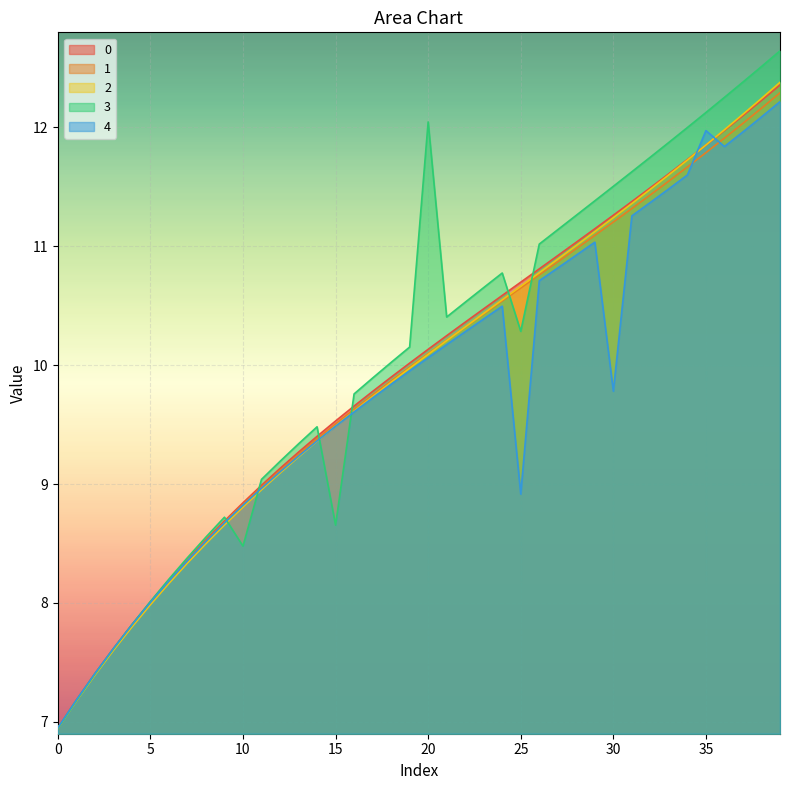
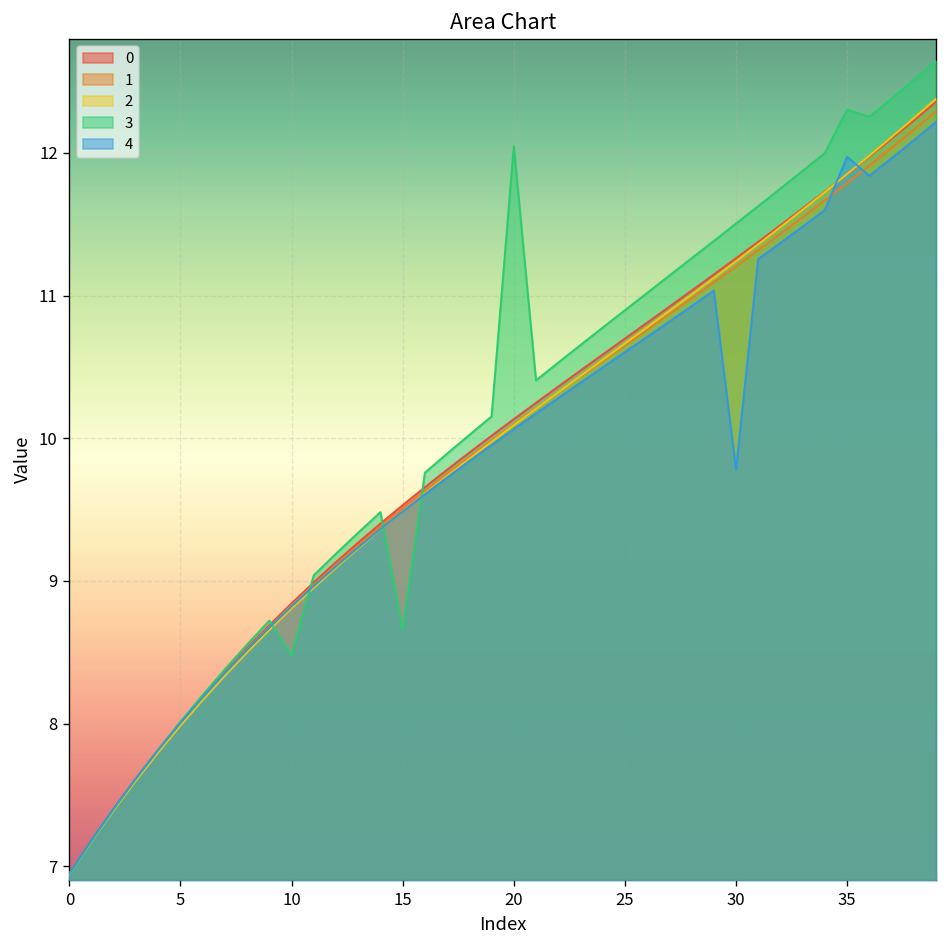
  {
    "3": {
      "10": 8.48,
      "15": 8.66,
      "20": 12.05,
-     "25": 10.28,
+     "25": 10.90,
      "30": 11.50,
-     "35": 12.13
+     "35": 12.30
    },
    "4": {
      "20": 10.06,
-     "25": 8.92,
+     "25": 10.60,
      "30": 9.78,
      "35": 11.97
    }
  }
